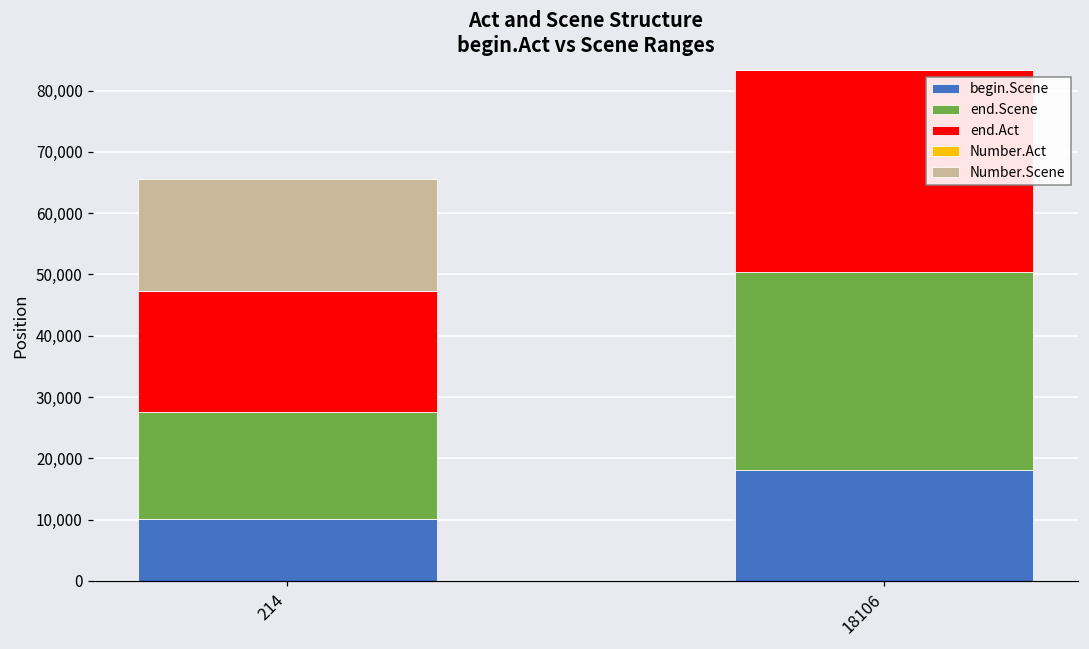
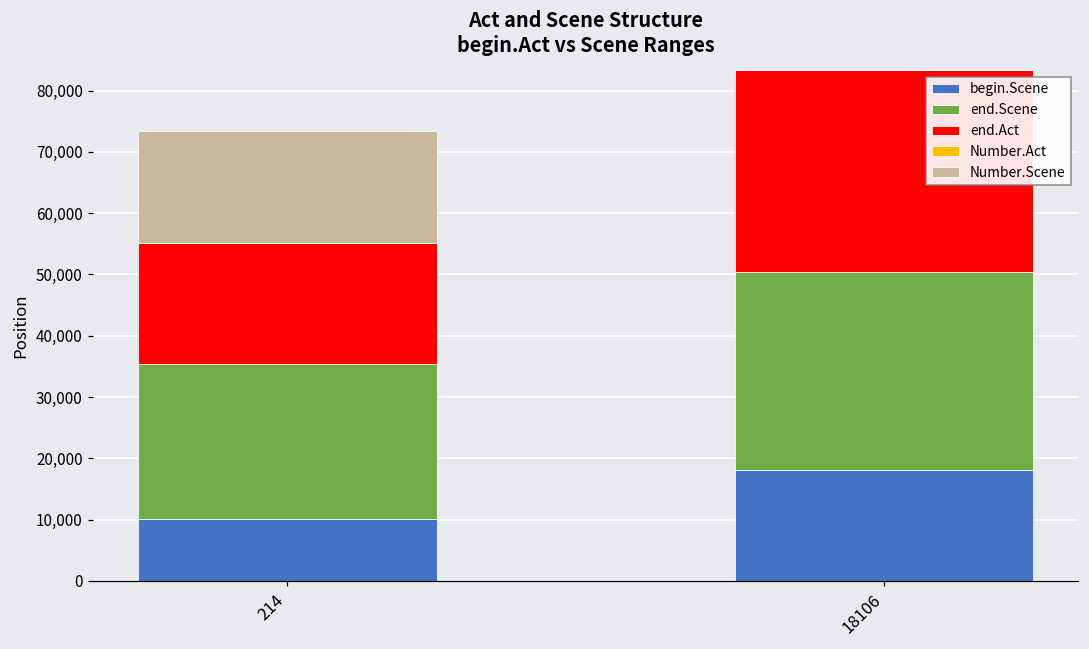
  {
    "begin.Scene": {
      "214": "10,000",
      "18106": "18,000"
    },
    "end.Scene": {
-     "214": "18,000",
+     "214": "25,000",
      "18106": "32,000"
    },
    "Number.Scene": {
      "214": "18,000",
      "18106": "0"
    }
  }
